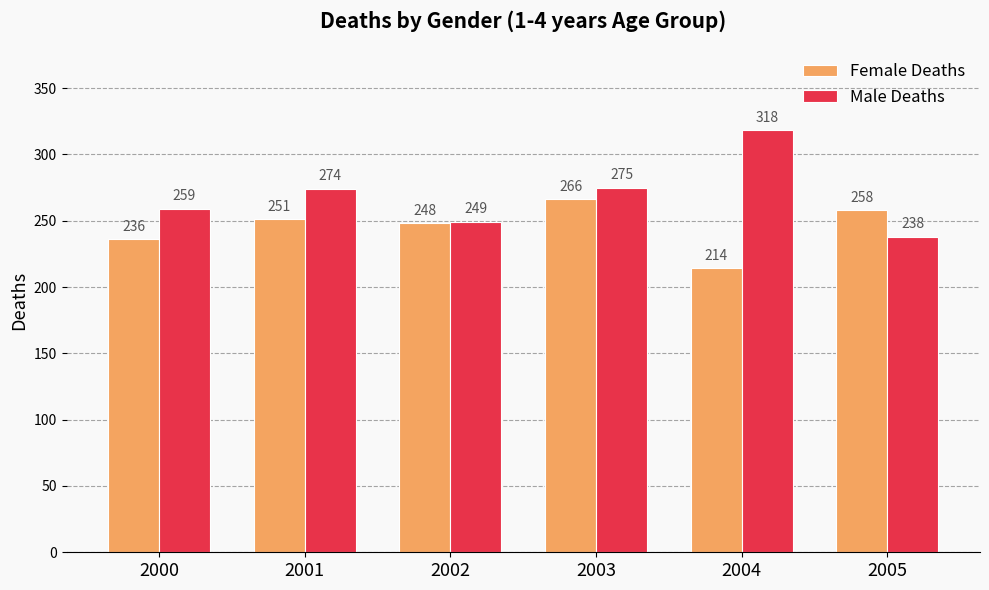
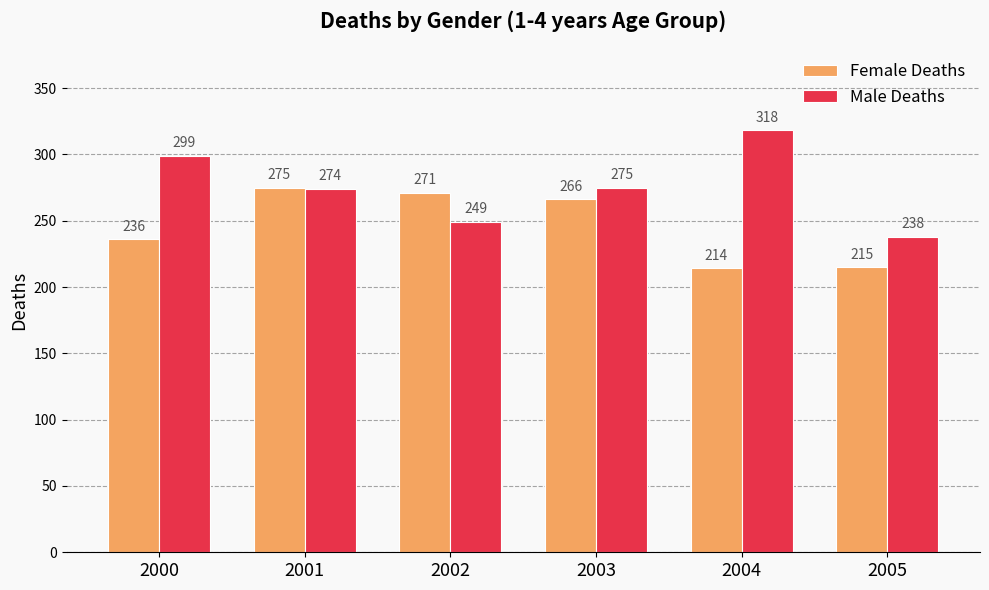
  {
    "Female Deaths": {
      "2000": 236,
-     "2001": 251,
-     "2002": 248,
+     "2001": 275,
+     "2002": 271,
      "2003": 266,
      "2004": 214,
-     "2005": 258
+     "2005": 215
    },
    "Male Deaths": {
-     "2000": 259,
+     "2000": 299,
      "2001": 274,
      "2002": 249,
      "2003": 275,
      "2004": 318,
      "2005": 238
    }
  }
